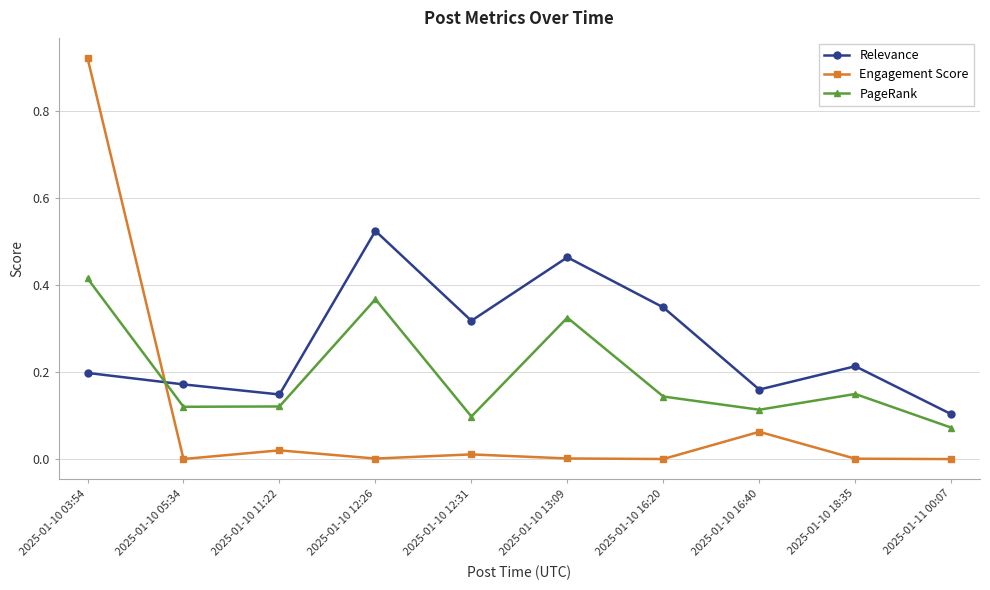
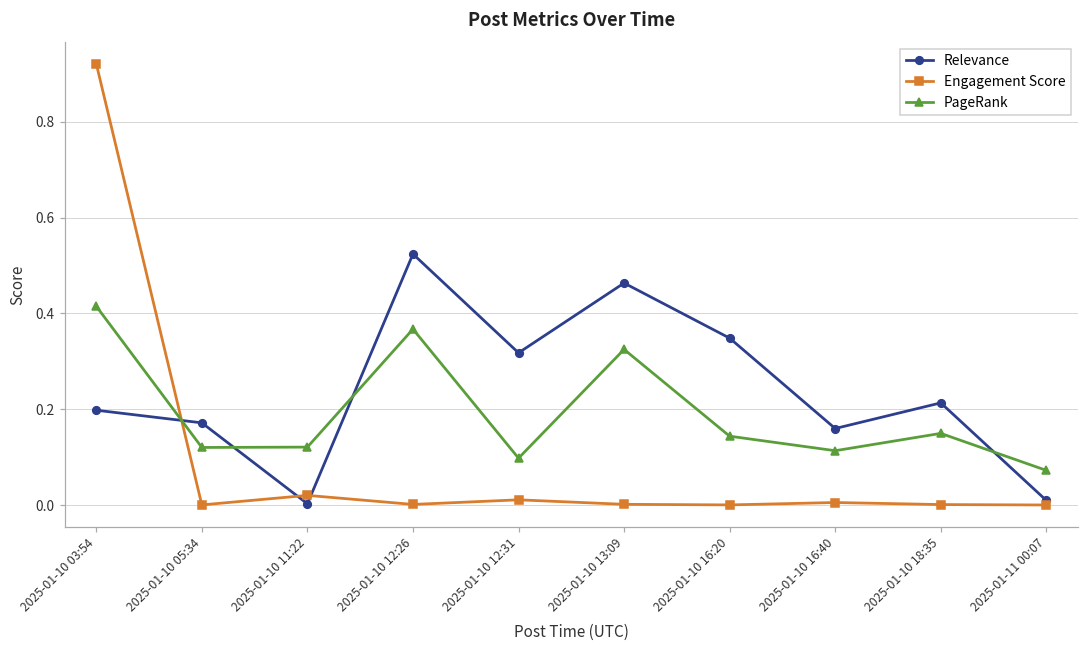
  {
    "Relevance": {
      "2025-01-10 03:54": 0.20,
      "2025-01-10 05:34": 0.17,
-     "2025-01-10 11:22": 0.15,
+     "2025-01-10 11:22": 0.00,
      "2025-01-10 12:26": 0.52,
      "2025-01-10 12:31": 0.32,
      "2025-01-10 13:09": 0.46,
      "2025-01-10 16:20": 0.35,
      "2025-01-10 16:40": 0.16,
      "2025-01-10 18:35": 0.21,
-     "2025-01-11 00:07": 0.10
+     "2025-01-11 00:07": 0.01
    },
    "Engagement Score": {
      "2025-01-10 03:54": 0.92,
      "2025-01-10 05:34": 0.00,
      "2025-01-10 11:22": 0.02,
      "2025-01-10 12:26": 0.00,
      "2025-01-10 12:31": 0.01,
      "2025-01-10 13:09": 0.00,
      "2025-01-10 16:20": 0.00,
-     "2025-01-10 16:40": 0.06,
+     "2025-01-10 16:40": 0.01,
      "2025-01-10 18:35": 0.00,
      "2025-01-11 00:07": 0.00
    },
    "PageRank": {
      "2025-01-10 03:54": 0.41,
      "2025-01-10 05:34": 0.12,
      "2025-01-10 11:22": 0.12,
      "2025-01-10 12:26": 0.37,
      "2025-01-10 12:31": 0.10,
      "2025-01-10 13:09": 0.32,
      "2025-01-10 16:20": 0.14,
      "2025-01-10 16:40": 0.11,
      "2025-01-10 18:35": 0.15,
      "2025-01-11 00:07": 0.07
    }
  }
